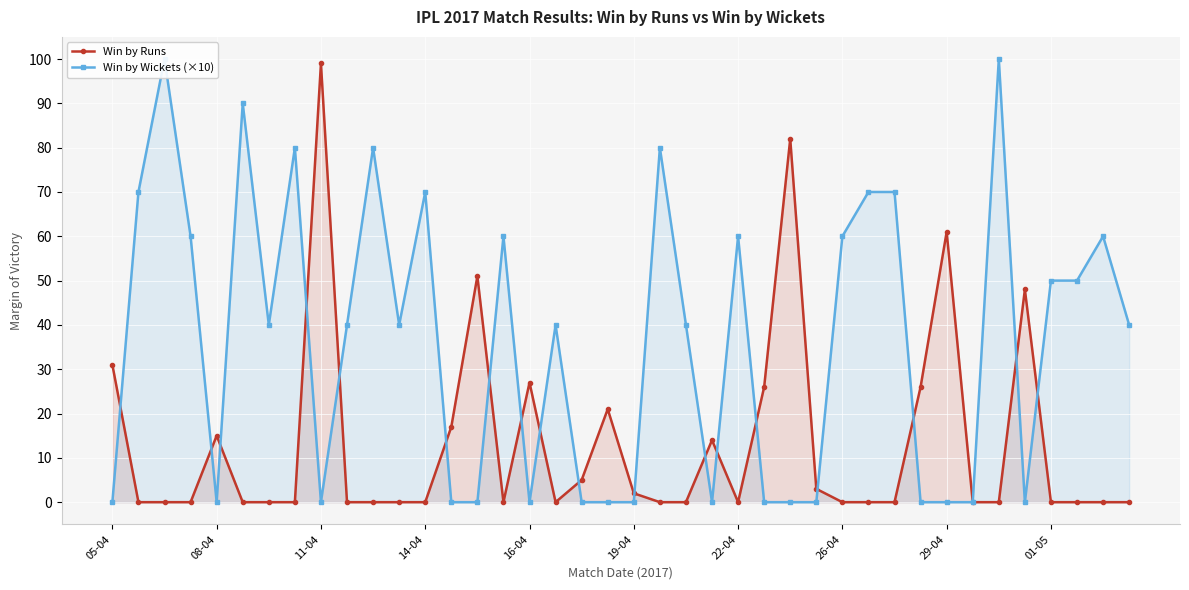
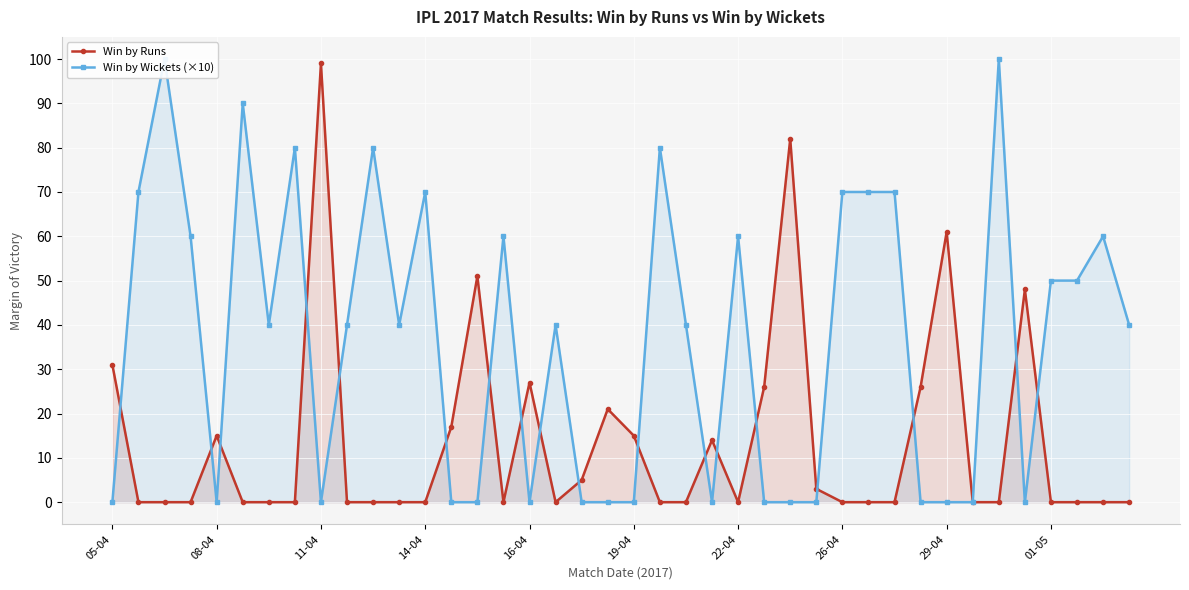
  {
    "Win by Runs": {
      "05-04": 31,
      "11-04": 99,
-     "19-04": 2,
+     "19-04": 15,
      "26-04": 0
    },
    "Win by Wickets (×10)": {
      "05-04": 0,
      "11-04": 0,
      "19-04": 0,
-     "26-04": 60
+     "26-04": 70
    }
  }
